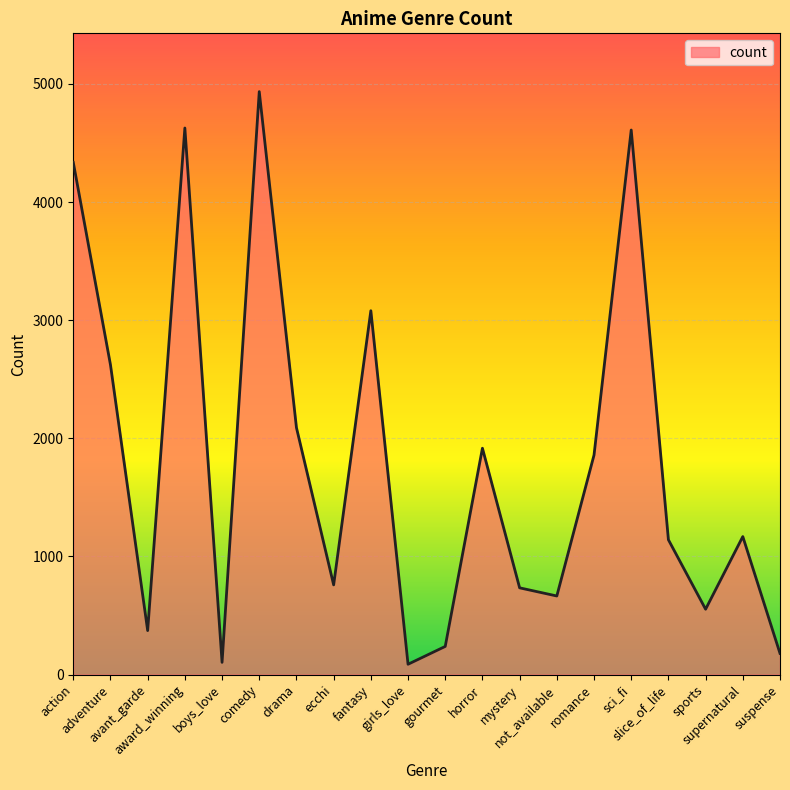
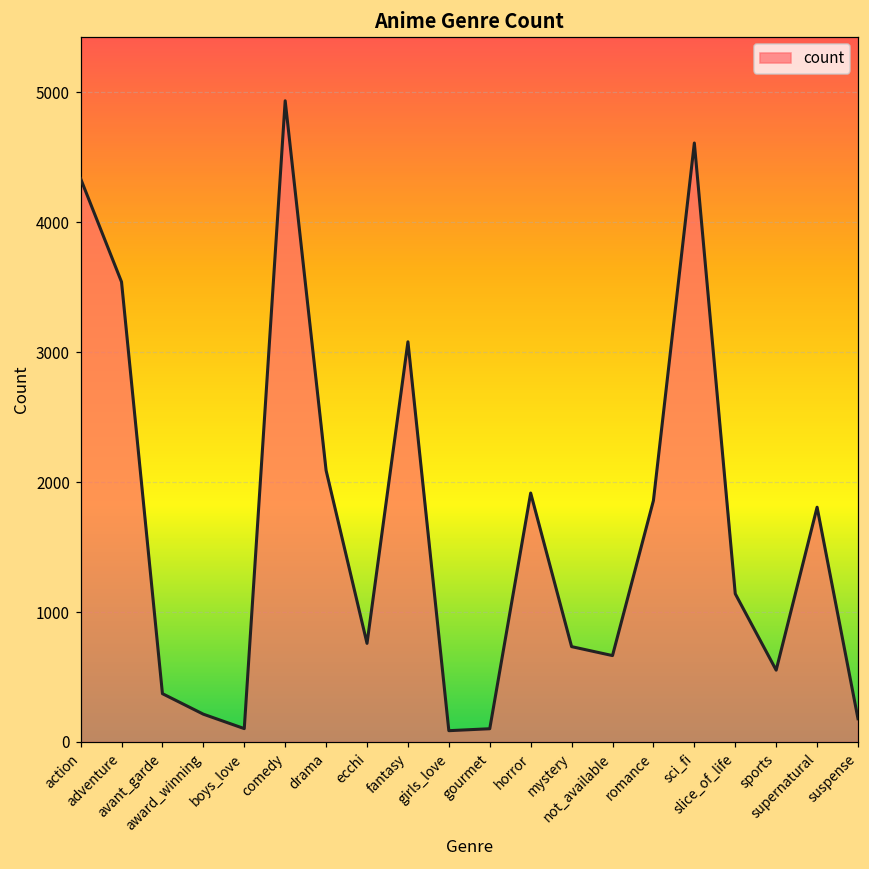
  {
    "action": 4340,
-   "adventure": 2620,
+   "adventure": 3540,
    "avant_garde": 370,
-   "award_winning": 4630,
+   "award_winning": 210,
    "boys_love": 100,
    "comedy": 4940,
    "drama": 2090,
    "ecchi": 760,
    "fantasy": 3080,
    "girls_love": 90,
-   "gourmet": 240,
+   "gourmet": 100,
    "horror": 1920,
    "mystery": 730,
    "not_available": 670,
    "romance": 1860,
    "sci_fi": 4610,
    "slice_of_life": 1140,
    "sports": 550,
-   "supernatural": 1170,
+   "supernatural": 1810,
    "suspense": 180
  }
